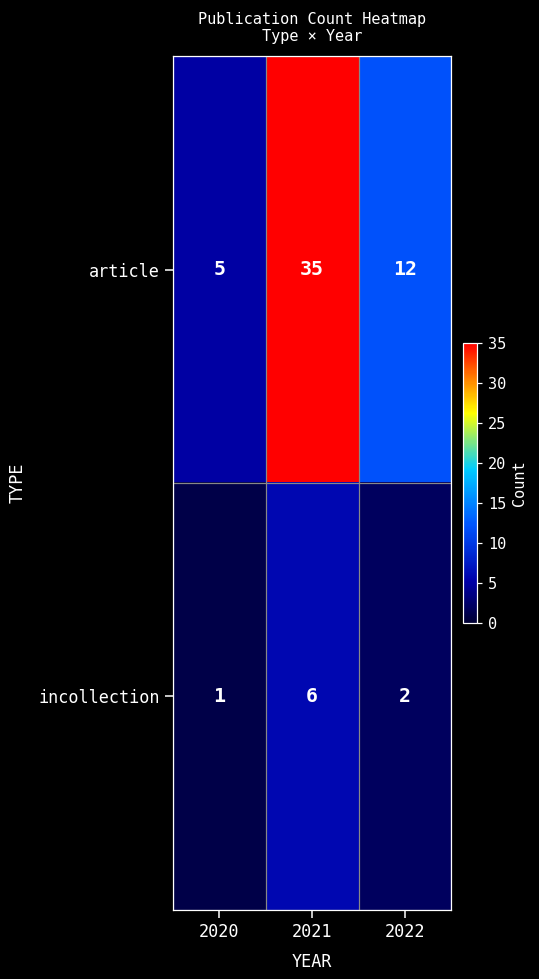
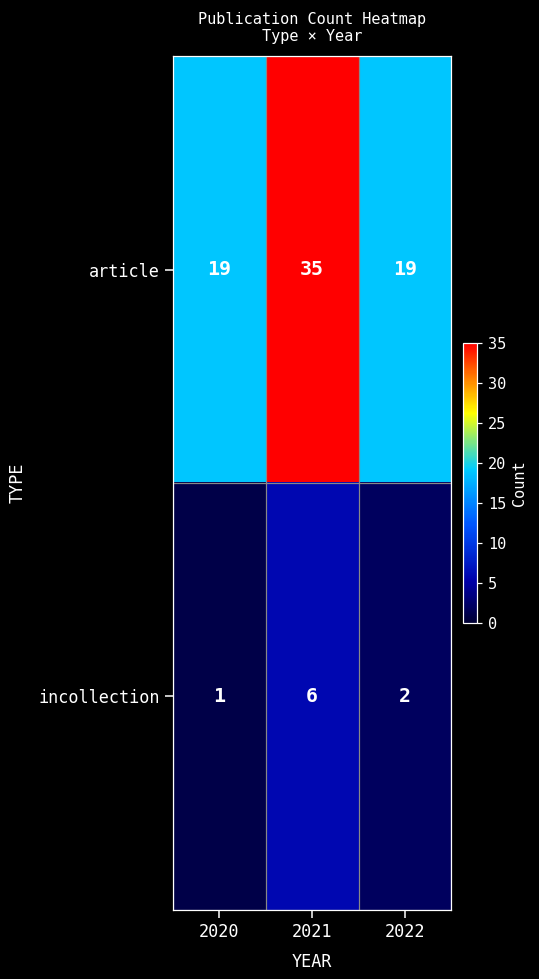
  {
    "article": {
-     "2020": 5,
+     "2020": 19,
      "2021": 35,
-     "2022": 12
+     "2022": 19
    },
    "incollection": {
      "2020": 1,
      "2021": 6,
      "2022": 2
    }
  }
